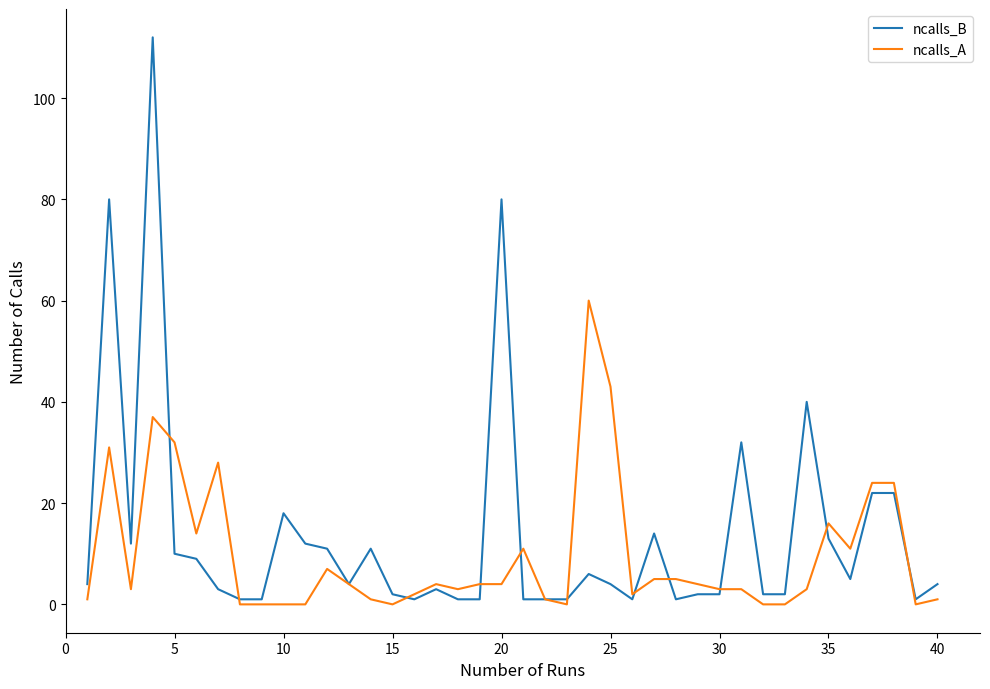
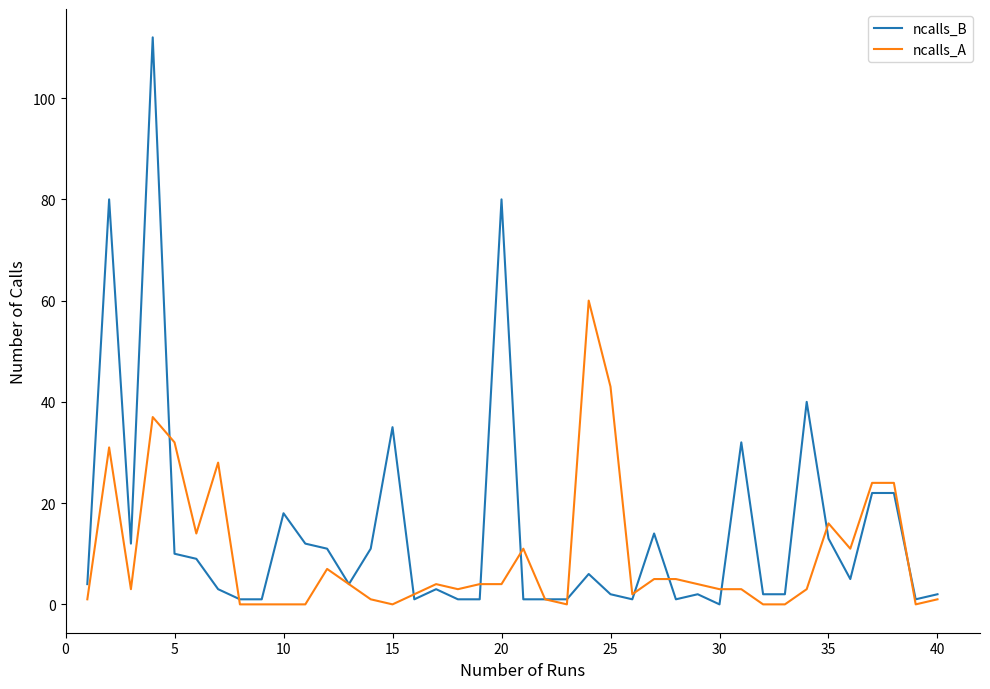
  {
    "ncalls_B": {
      "5": 10,
      "10": 18,
-     "15": 2,
+     "15": 35,
      "20": 80,
-     "25": 4,
-     "30": 2,
+     "25": 2,
+     "30": 0,
      "35": 13,
-     "40": 4
+     "40": 2
    },
    "ncalls_A": {
      "5": 32,
      "10": 0,
      "15": 0,
      "20": 4,
      "25": 43,
      "30": 3,
      "35": 16,
      "40": 1
    }
  }
